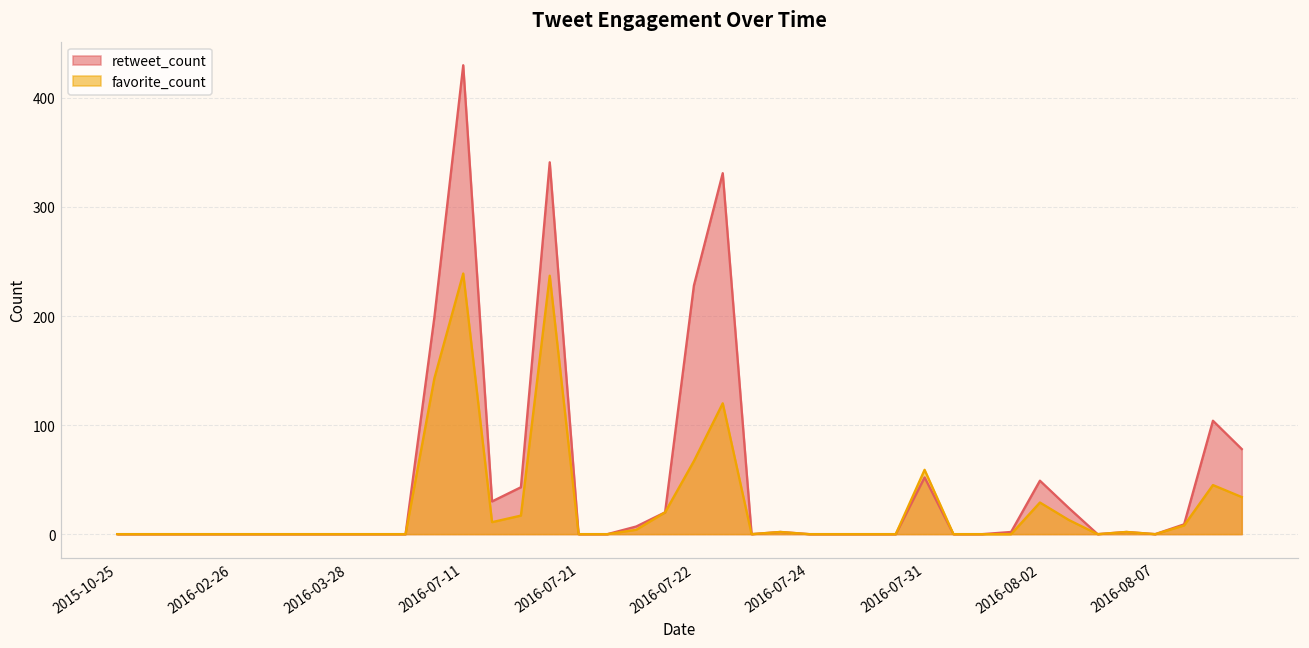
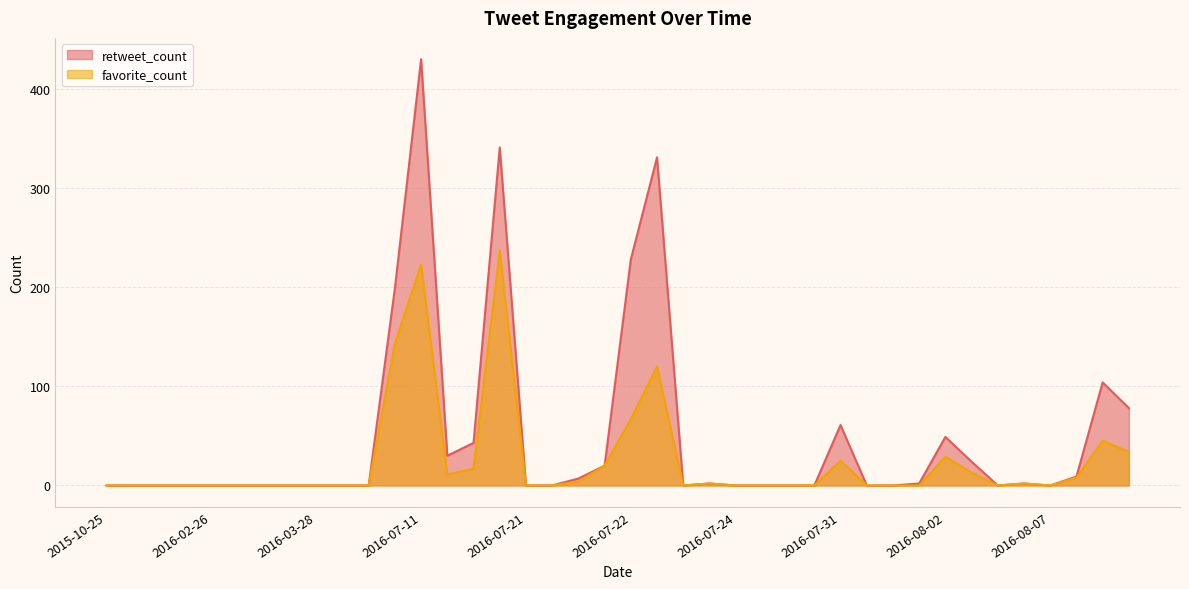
  {
    "retweet_count": {
      "2016-07-11": 430,
-     "2016-07-31": 50
+     "2016-07-31": 60
    },
    "favorite_count": {
-     "2016-07-11": 240,
-     "2016-07-31": 60
+     "2016-07-11": 220,
+     "2016-07-31": 30
    }
  }
